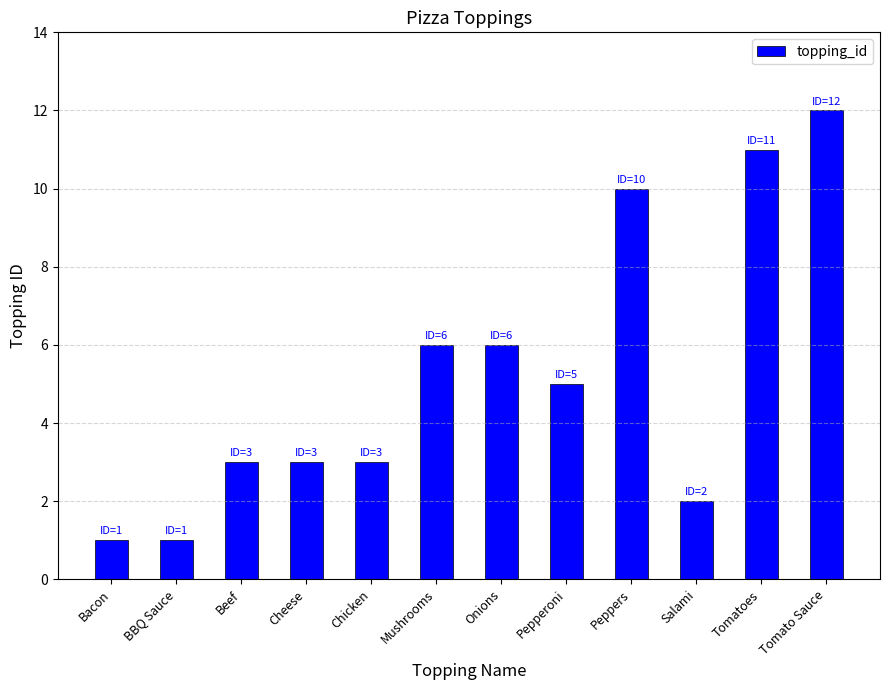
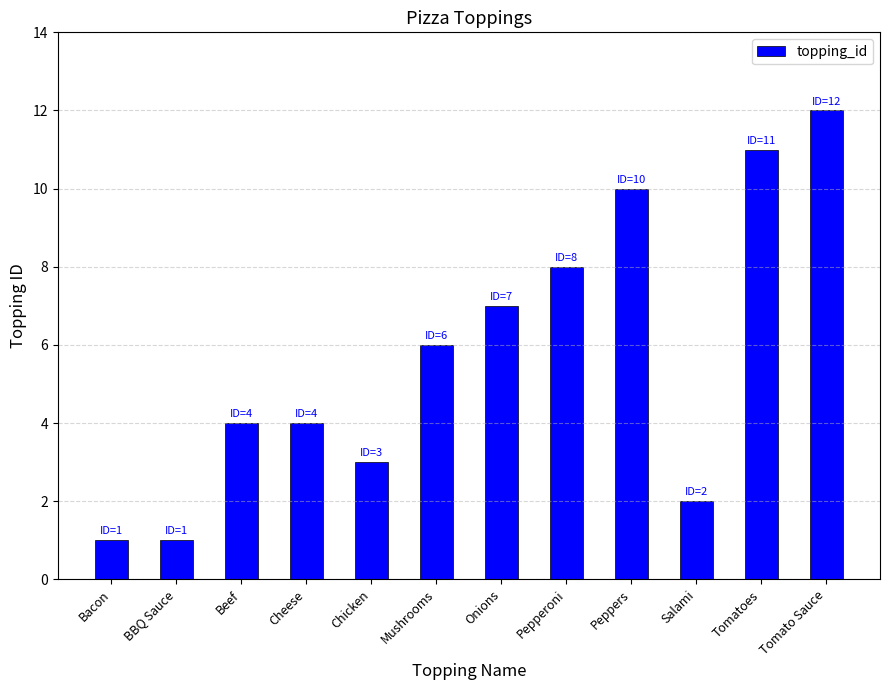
  {
    "Bacon": 1,
    "BBQ Sauce": 1,
-   "Beef": 3,
-   "Cheese": 3,
+   "Beef": 4,
+   "Cheese": 4,
    "Chicken": 3,
    "Mushrooms": 6,
-   "Onions": 6,
-   "Pepperoni": 5,
+   "Onions": 7,
+   "Pepperoni": 8,
    "Peppers": 10,
    "Salami": 2,
    "Tomatoes": 11,
    "Tomato Sauce": 12
  }
